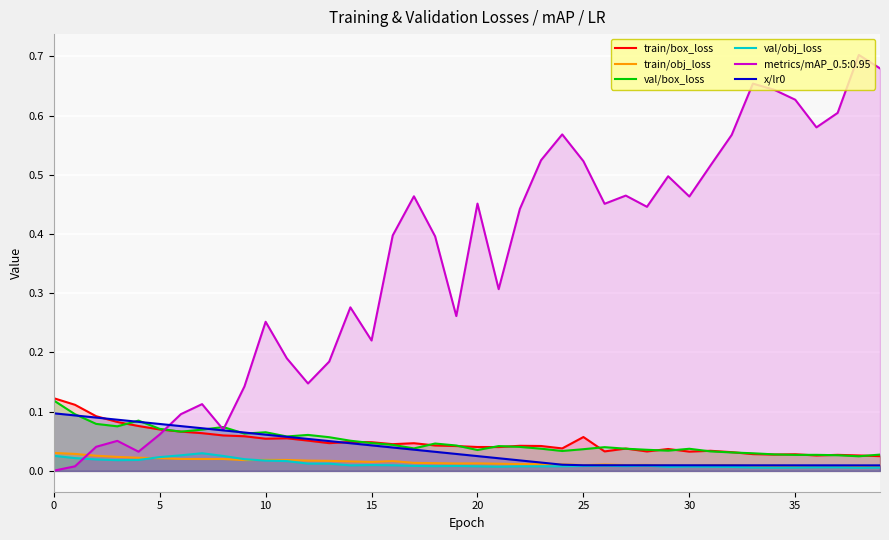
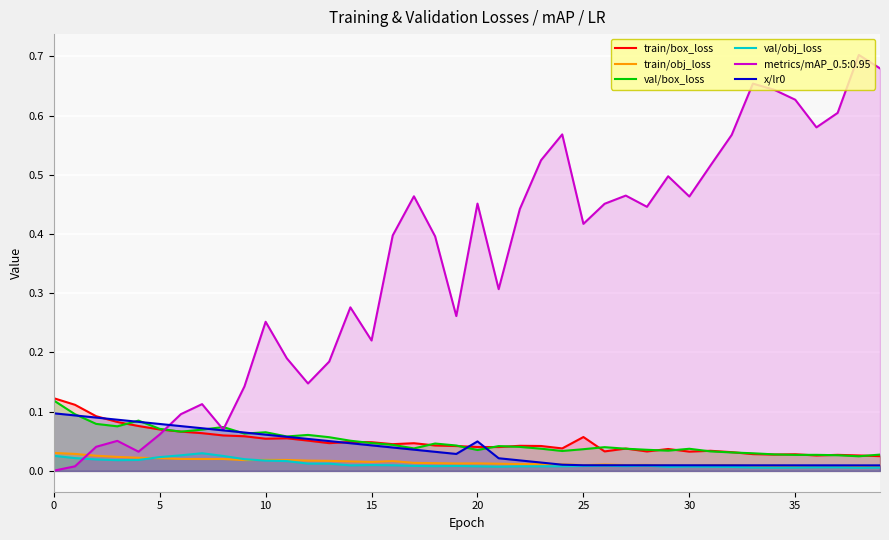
  {
    "train/box_loss": {
      "10": 0.05,
      "20": 0.04,
      "25": 0.06,
      "30": 0.03
    },
    "train/obj_loss": {
      "0": 0.03,
      "15": 0.02,
      "20": 0.01
    },
    "val/box_loss": {
      "20": 0.04,
      "25": 0.04,
      "30": 0.04
    },
    "val/obj_loss": {
      "0": 0.03,
      "15": 0.01,
      "20": 0.01
    },
    "metrics/mAP_0.5:0.95": {
      "0": 0.00,
      "5": 0.06,
      "10": 0.25,
      "15": 0.22,
      "20": 0.45,
-     "25": 0.52,
+     "25": 0.42,
      "30": 0.46,
      "35": 0.63
    },
    "x/lr0": {
      "0": 0.10,
      "5": 0.08,
-     "20": 0.03
+     "20": 0.05
    }
  }
